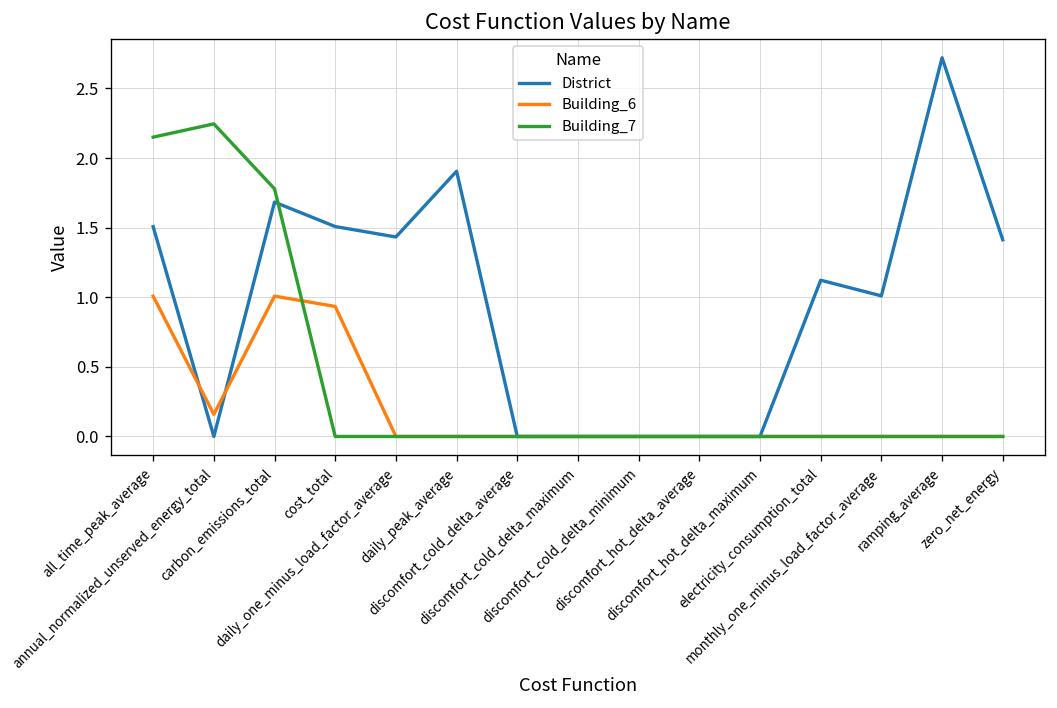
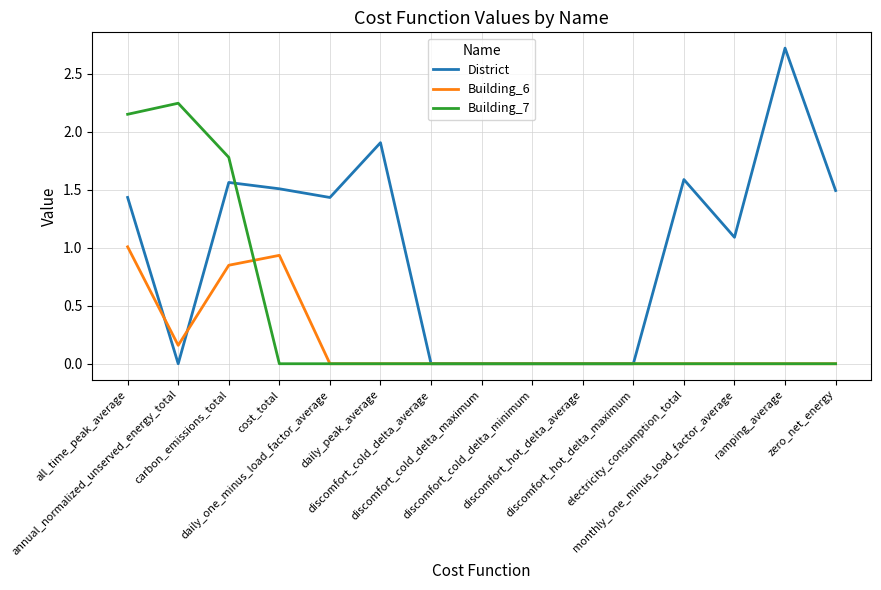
  {
    "District": {
-     "all_time_peak_average": 1.51,
+     "all_time_peak_average": 1.43,
      "annual_normalized_unserved_energy_total": 0.00,
-     "carbon_emissions_total": 1.68,
+     "carbon_emissions_total": 1.56,
      "cost_total": 1.51,
      "daily_one_minus_load_factor_average": 1.43,
      "daily_peak_average": 1.91,
-     "electricity_consumption_total": 1.12,
-     "monthly_one_minus_load_factor_average": 1.01,
+     "electricity_consumption_total": 1.59,
+     "monthly_one_minus_load_factor_average": 1.09,
      "ramping_average": 2.72,
-     "zero_net_energy": 1.41
+     "zero_net_energy": 1.49
    },
    "Building_6": {
      "all_time_peak_average": 1.01,
      "annual_normalized_unserved_energy_total": 0.16,
-     "carbon_emissions_total": 1.01,
+     "carbon_emissions_total": 0.85,
      "cost_total": 0.93
    },
    "Building_7": {
      "all_time_peak_average": 2.15,
      "annual_normalized_unserved_energy_total": 2.25,
      "carbon_emissions_total": 1.78,
      "cost_total": 0.00
    }
  }
